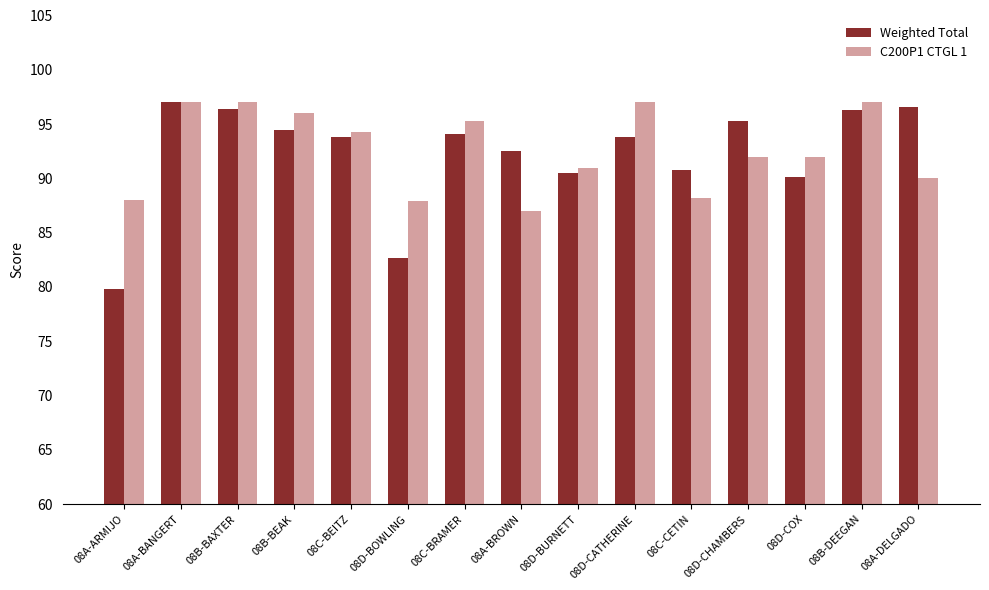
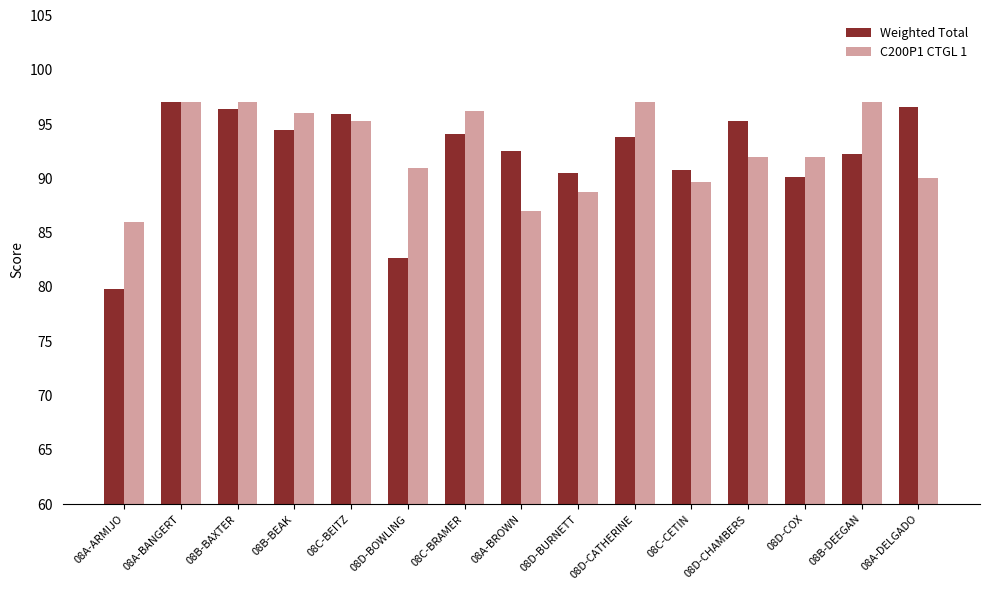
  {
    "Weighted Total": {
      "08A-ARMIJO": 79.8,
      "08A-BANGERT": 97.0,
      "08B-BAXTER": 96.4,
      "08B-BEAK": 94.4,
-     "08C-BEITZ": 93.8,
+     "08C-BEITZ": 96.0,
      "08D-BOWLING": 82.7,
      "08C-BRAMER": 94.1,
      "08A-BROWN": 92.5,
      "08D-BURNETT": 90.5,
      "08D-CATHERINE": 93.8,
      "08C-CETIN": 90.8,
      "08D-CHAMBERS": 95.3,
      "08D-COX": 90.1,
-     "08B-DEEGAN": 96.3,
+     "08B-DEEGAN": 92.3,
      "08A-DELGADO": 96.6
    },
    "C200P1 CTGL 1": {
-     "08A-ARMIJO": 88,
+     "08A-ARMIJO": 86,
      "08A-BANGERT": 97.0,
      "08B-BAXTER": 97.0,
      "08B-BEAK": 96.0,
-     "08C-BEITZ": 94.3,
-     "08D-BOWLING": 87.9,
-     "08C-BRAMER": 95.3,
+     "08C-BEITZ": 95.3,
+     "08D-BOWLING": 91.0,
+     "08C-BRAMER": 96.2,
      "08A-BROWN": 87.0,
-     "08D-BURNETT": 91.0,
+     "08D-BURNETT": 88.8,
      "08D-CATHERINE": 97.0,
-     "08C-CETIN": 88.2,
+     "08C-CETIN": 89.6,
      "08D-CHAMBERS": 92.0,
      "08D-COX": 92.0,
      "08B-DEEGAN": 97.0,
      "08A-DELGADO": 90.0
    }
  }
